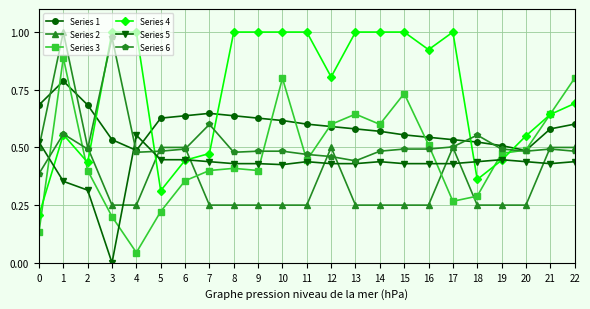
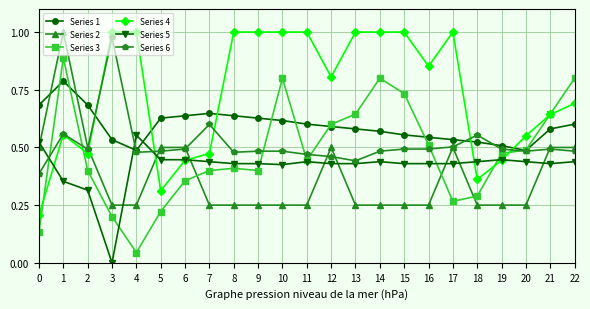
  {
    "Series 3": {
      "0": 0.13,
      "1": 0.89,
      "2": 0.4,
      "3": 0.2,
      "4": 0.04,
      "5": 0.22,
      "6": 0.36,
      "7": 0.4,
      "8": 0.4,
      "9": 0.4,
      "10": 0.8,
      "13": 0.64,
-     "14": 0.6,
+     "14": 0.8,
      "15": 0.73,
      "16": 0.51,
      "17": 0.27,
      "18": 0.29,
      "19": 0.47,
      "22": 0.8
    },
    "Series 4": {
      "0": 0.21,
-     "2": 0.44,
+     "2": 0.47,
      "5": 0.31,
      "7": 0.47,
      "8": 1.00,
      "9": 1.00,
      "10": 1.00,
      "11": 1.00,
      "12": 0.81,
      "13": 1.00,
      "14": 1.00,
      "15": 1.00,
-     "16": 0.92,
+     "16": 0.85,
      "17": 1.00,
      "18": 0.36,
      "20": 0.55,
      "22": 0.69
    }
  }
